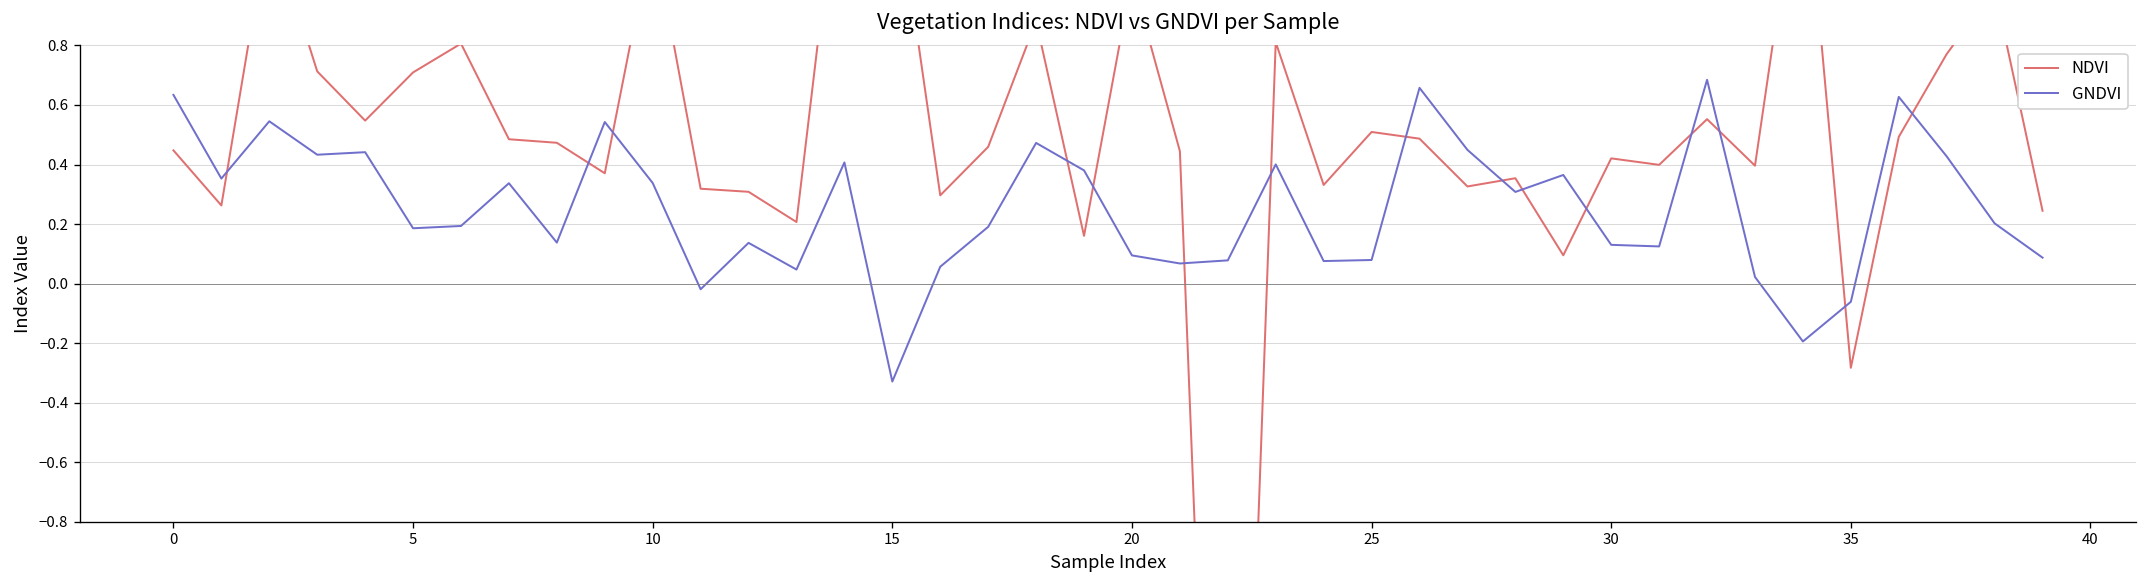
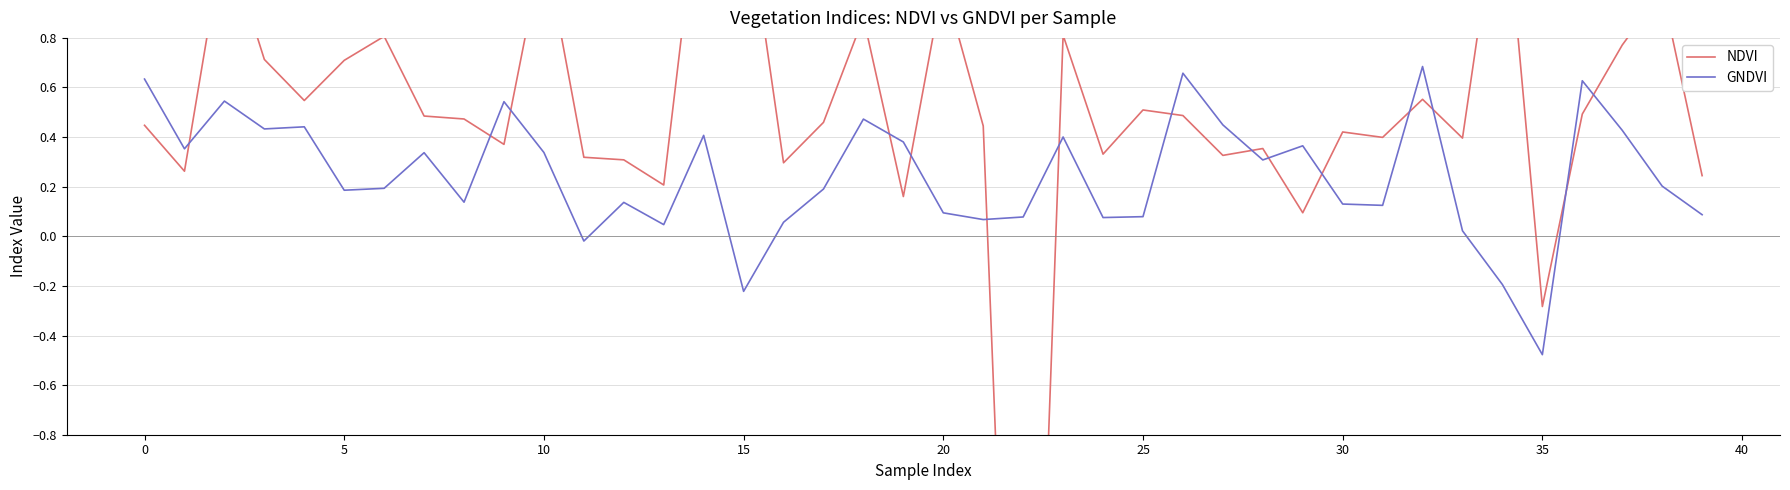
  {
    "NDVI": {
      "0": 0.45,
      "5": 0.71,
      "25": 0.51,
      "30": 0.42,
      "35": -0.28
    },
    "GNDVI": {
      "0": 0.63,
      "5": 0.19,
      "10": 0.34,
-     "15": -0.33,
+     "15": -0.22,
      "20": 0.09,
      "25": 0.08,
      "30": 0.13,
-     "35": -0.06
+     "35": -0.48
    }
  }
